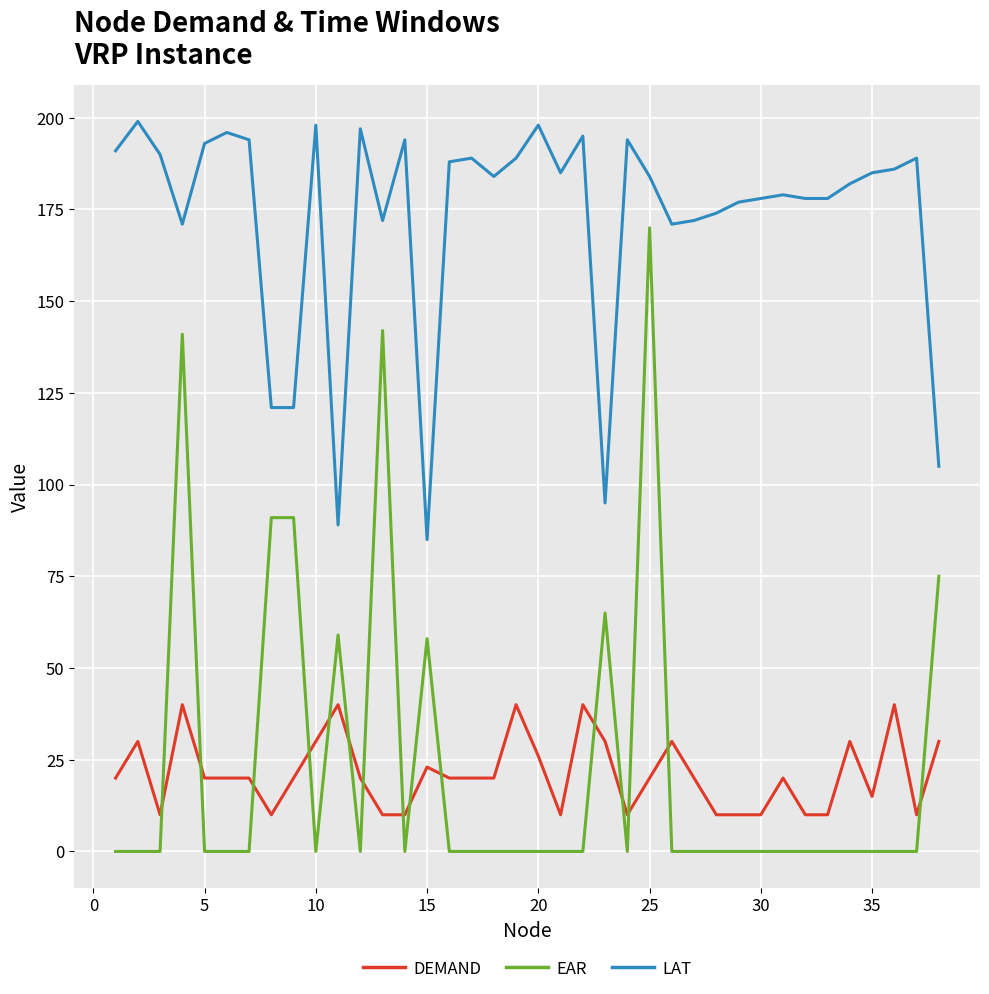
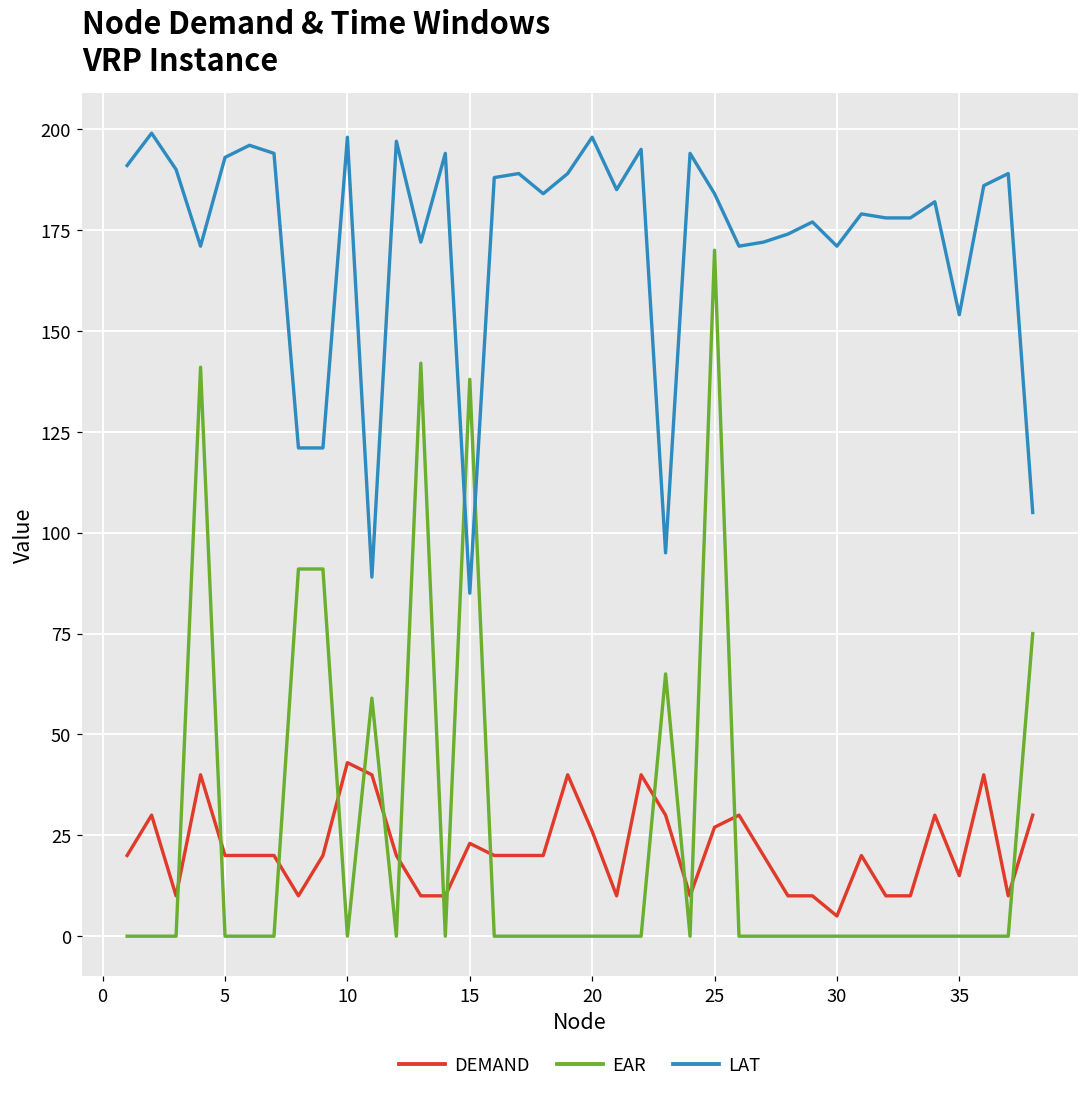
  {
    "DEMAND": {
      "5": 20,
-     "10": 30,
+     "10": 43,
      "15": 23,
      "20": 26,
-     "25": 20,
-     "30": 10,
+     "25": 27,
+     "30": 5,
      "35": 15
    },
    "EAR": {
      "5": 0,
      "10": 0,
-     "15": 58,
+     "15": 138,
      "20": 0,
      "25": 170,
      "30": 0,
      "35": 0
    },
    "LAT": {
      "5": 193,
      "10": 198,
      "15": 85,
      "20": 198,
      "25": 184,
-     "30": 178,
-     "35": 185
+     "30": 171,
+     "35": 154
    }
  }
